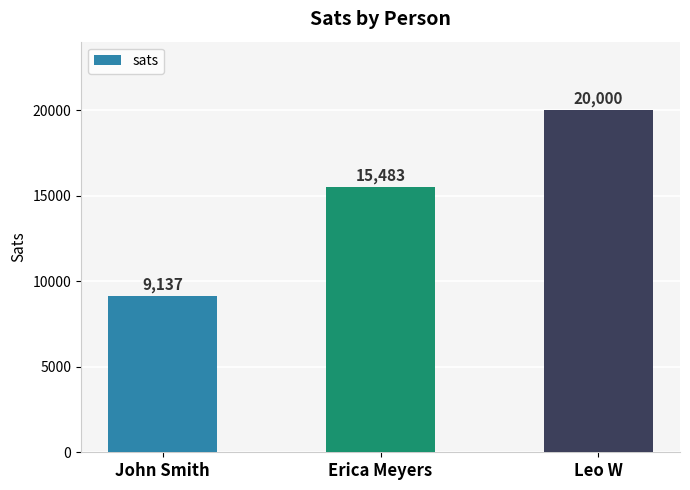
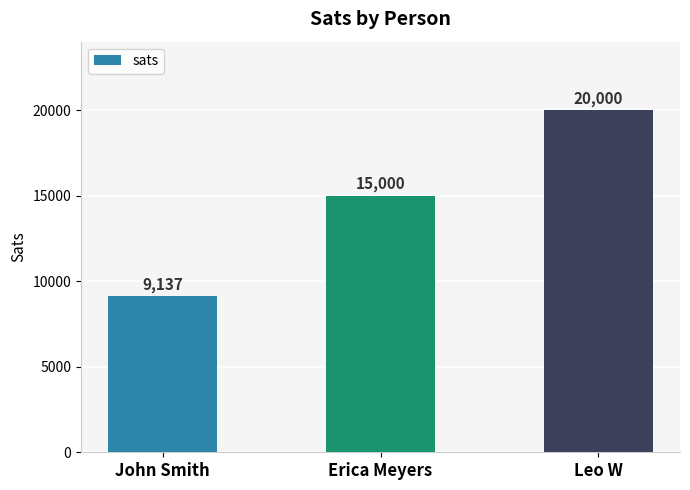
  {
    "John Smith": "9,137",
-   "Erica Meyers": "15,483",
+   "Erica Meyers": "15,000",
    "Leo W": "20,000"
  }
